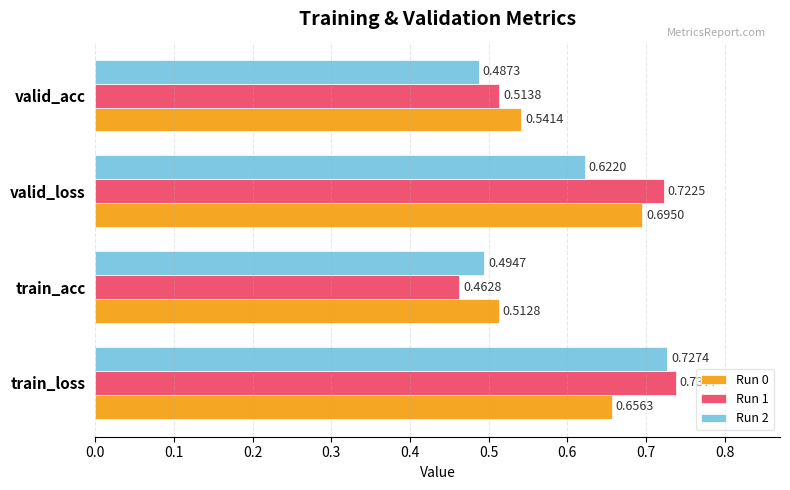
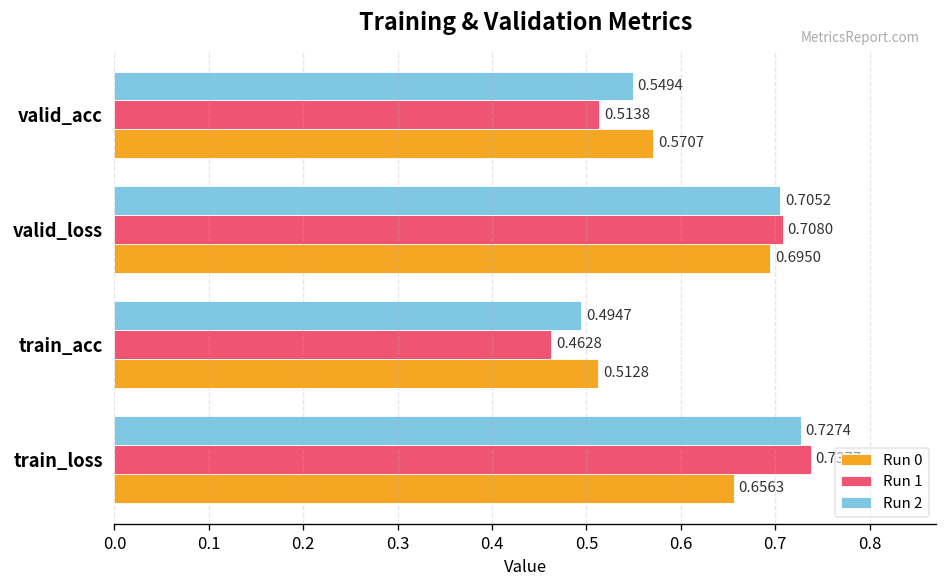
  {
    "Run 0": {
-     "valid_acc": 0.5414,
+     "valid_acc": 0.5707,
      "valid_loss": 0.6950,
      "train_acc": 0.5128,
      "train_loss": 0.6563
    },
    "Run 1": {
      "valid_acc": 0.5138,
-     "valid_loss": 0.7225,
+     "valid_loss": 0.7080,
      "train_acc": 0.4628
    },
    "Run 2": {
-     "valid_acc": 0.4873,
-     "valid_loss": 0.6220,
+     "valid_acc": 0.5494,
+     "valid_loss": 0.7052,
      "train_acc": 0.4947,
      "train_loss": 0.7274
    }
  }
